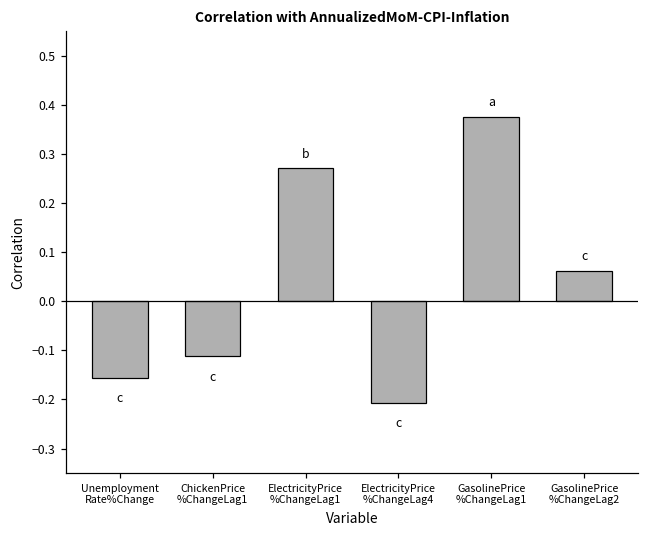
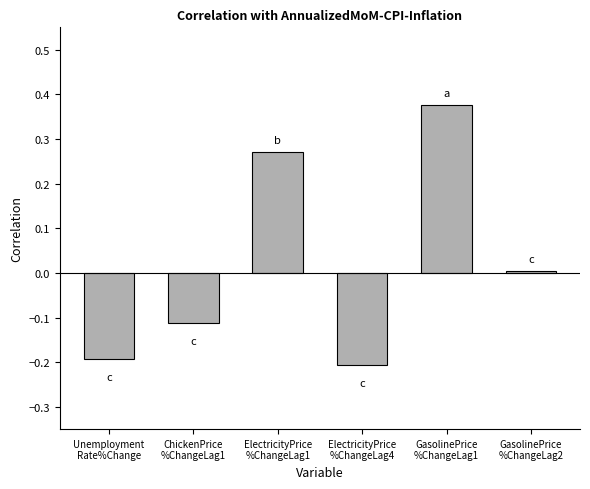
  {
-   "Unemployment Rate%Change": -0.16,
+   "Unemployment Rate%Change": -0.19,
    "ChickenPrice %ChangeLag1": -0.11,
    "ElectricityPrice %ChangeLag1": 0.27,
    "ElectricityPrice %ChangeLag4": -0.21,
    "GasolinePrice %ChangeLag1": 0.38,
-   "GasolinePrice %ChangeLag2": 0.06
+   "GasolinePrice %ChangeLag2": 0.00
  }
